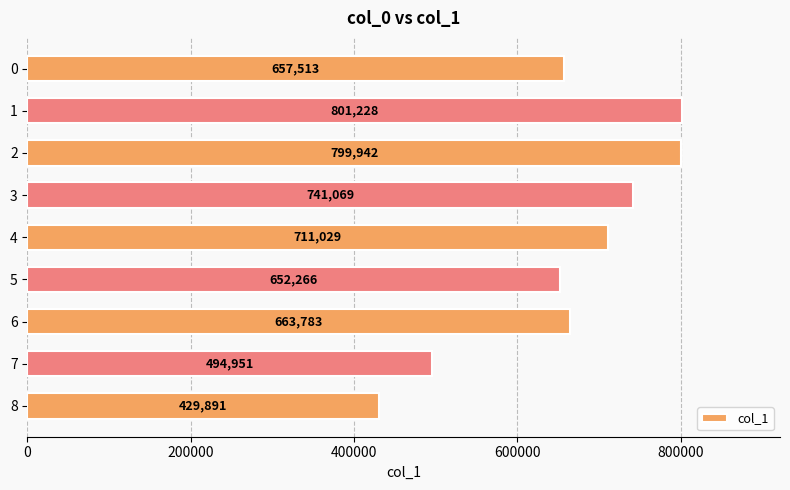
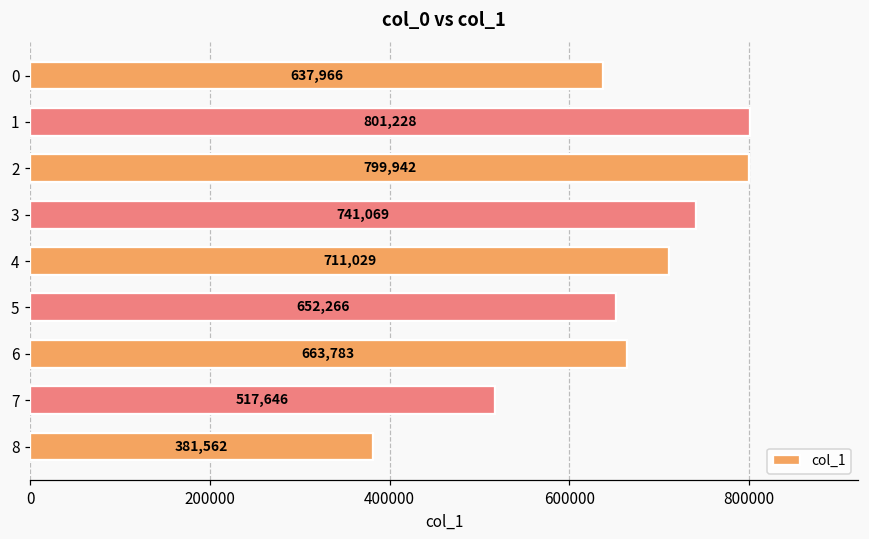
  {
-   "0": "657,513",
+   "0": "637,966",
    "1": "801,228",
    "2": "799,942",
    "3": "741,069",
    "4": "711,029",
    "5": "652,266",
    "6": "663,783",
-   "7": "494,951",
-   "8": "429,891"
+   "7": "517,646",
+   "8": "381,562"
  }
